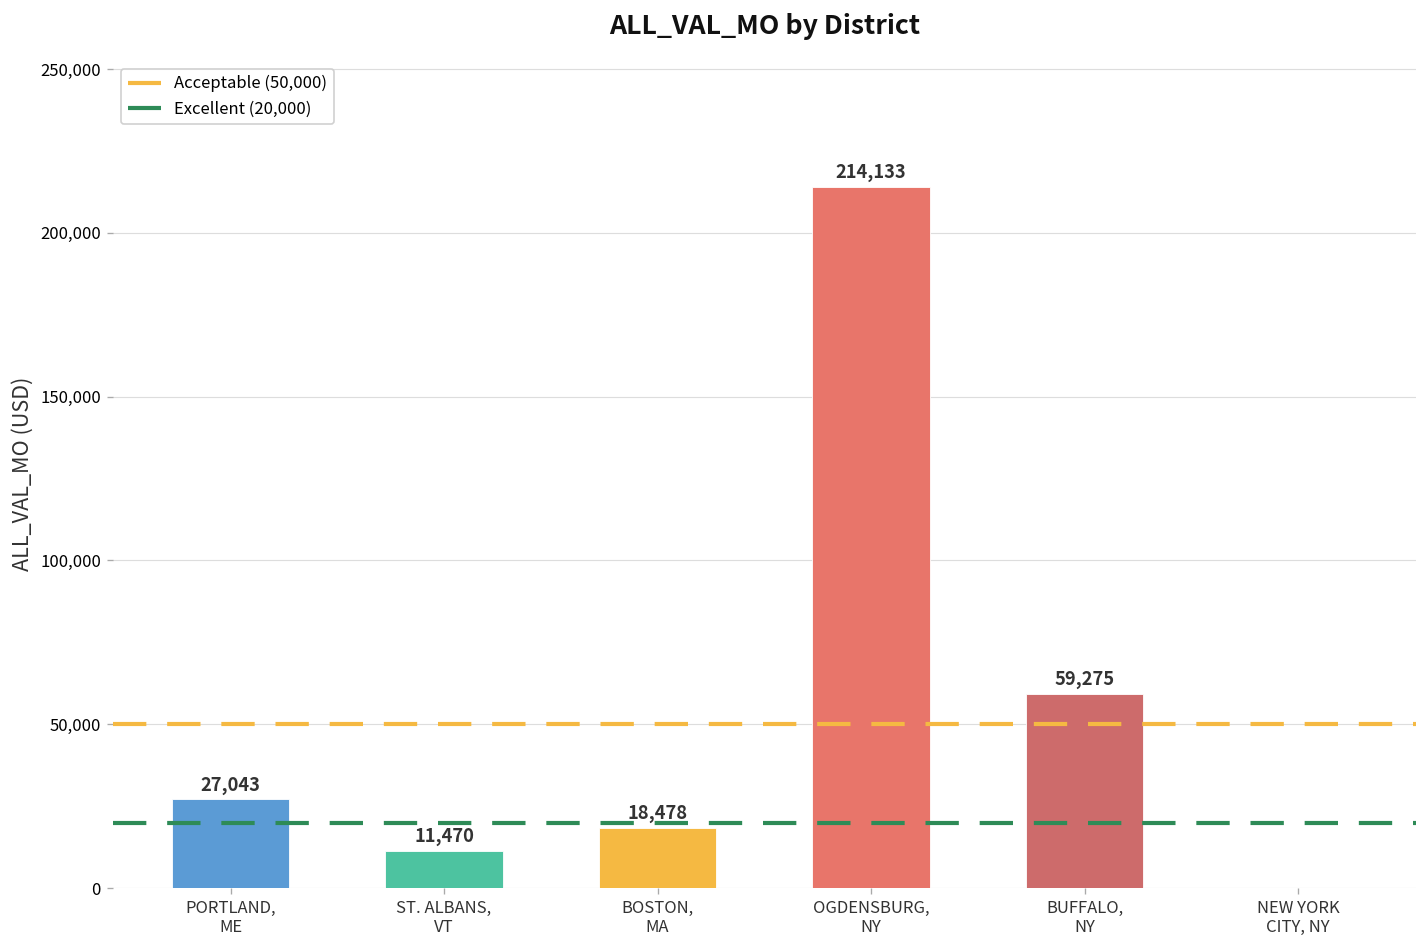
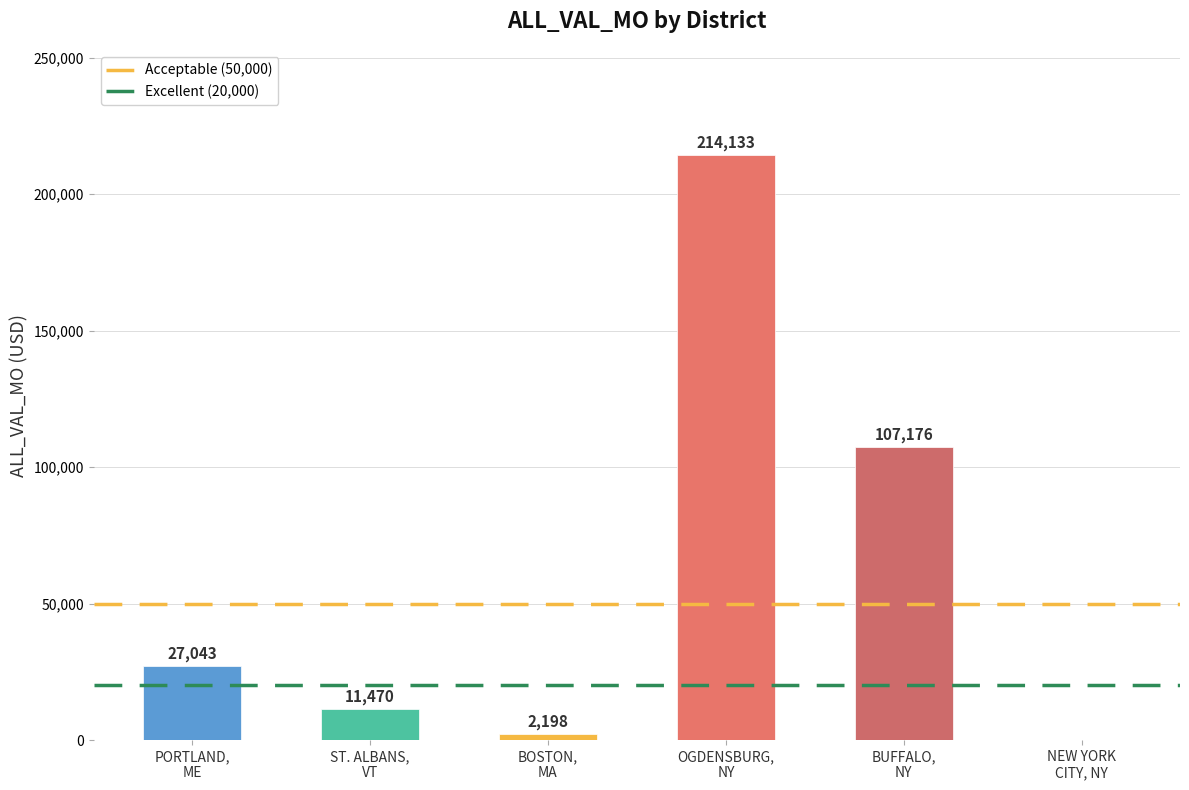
  {
    "PORTLAND, ME": "27,043",
    "ST. ALBANS, VT": "11,470",
-   "BOSTON, MA": "18,478",
+   "BOSTON, MA": "2,198",
    "OGDENSBURG, NY": "214,133",
-   "BUFFALO, NY": "59,275"
+   "BUFFALO, NY": "107,176"
  }
